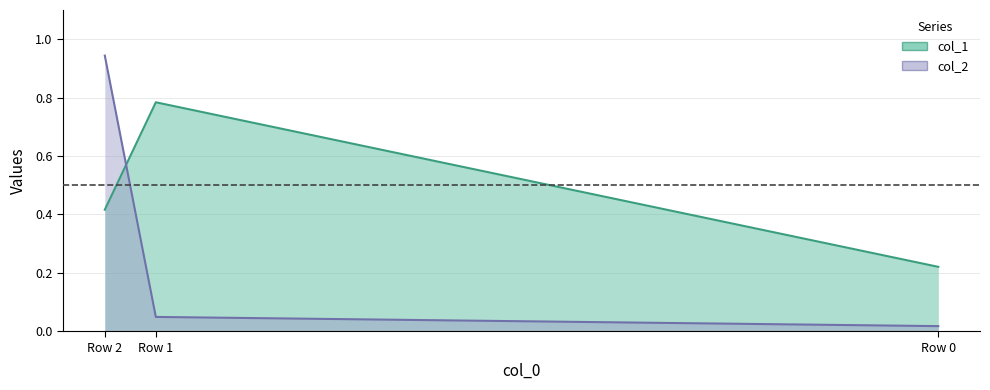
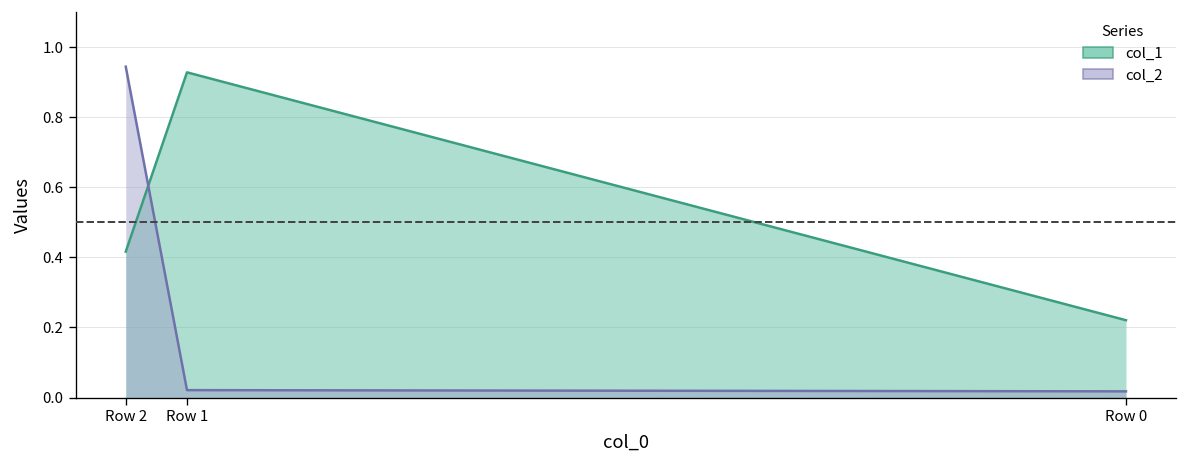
  {
    "col_1": {
      "Row 2": 0.42,
-     "Row 1": 0.78,
+     "Row 1": 0.93,
      "Row 0": 0.22
    },
    "col_2": {
      "Row 2": 0.94,
-     "Row 1": 0.05,
+     "Row 1": 0.02,
      "Row 0": 0.02
    }
  }
